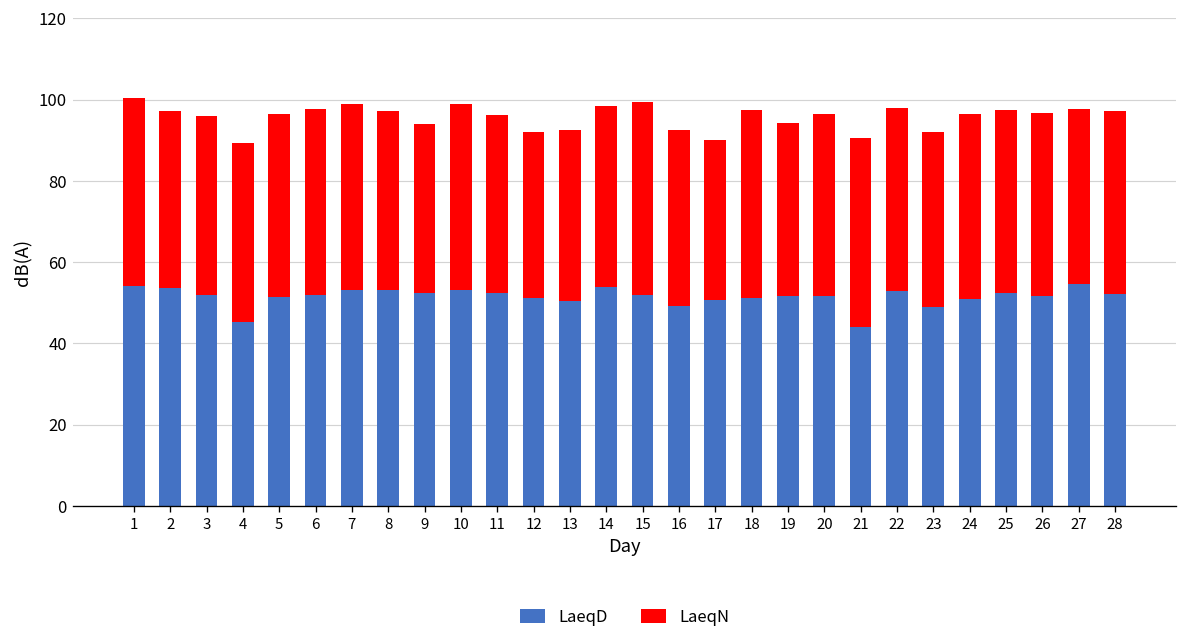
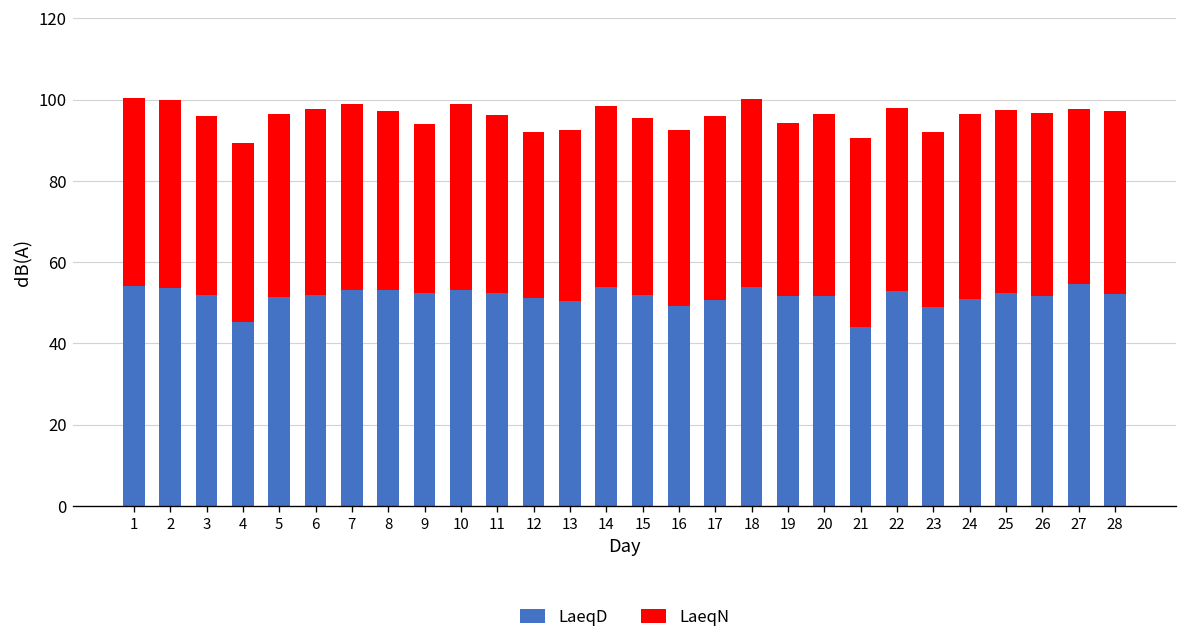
  {
    "LaeqD": {
      "1": 54,
      "2": 54,
      "3": 52,
      "4": 45,
      "5": 51,
      "6": 52,
      "7": 53,
      "8": 53,
      "9": 52,
      "10": 53,
      "11": 52,
      "12": 51,
      "13": 50,
      "14": 54,
      "15": 52,
      "16": 49,
      "17": 51,
-     "18": 51,
+     "18": 54,
      "19": 52,
      "20": 52,
      "21": 44,
      "22": 53,
      "23": 49,
      "24": 51,
      "25": 52,
      "26": 52,
      "27": 55,
      "28": 52
    },
    "LaeqN": {
      "1": 46,
-     "2": 44,
+     "2": 46,
      "3": 44,
      "4": 44,
      "5": 45,
      "6": 46,
      "7": 46,
      "8": 44,
      "9": 42,
      "10": 46,
      "11": 44,
      "12": 41,
      "13": 42,
      "14": 45,
-     "15": 47,
+     "15": 43,
      "16": 43,
-     "17": 39,
+     "17": 45,
      "18": 46,
      "19": 43,
      "20": 45,
      "21": 47,
      "22": 45,
      "23": 43,
      "24": 46,
      "25": 45,
      "26": 45,
      "27": 43,
      "28": 45
    }
  }
